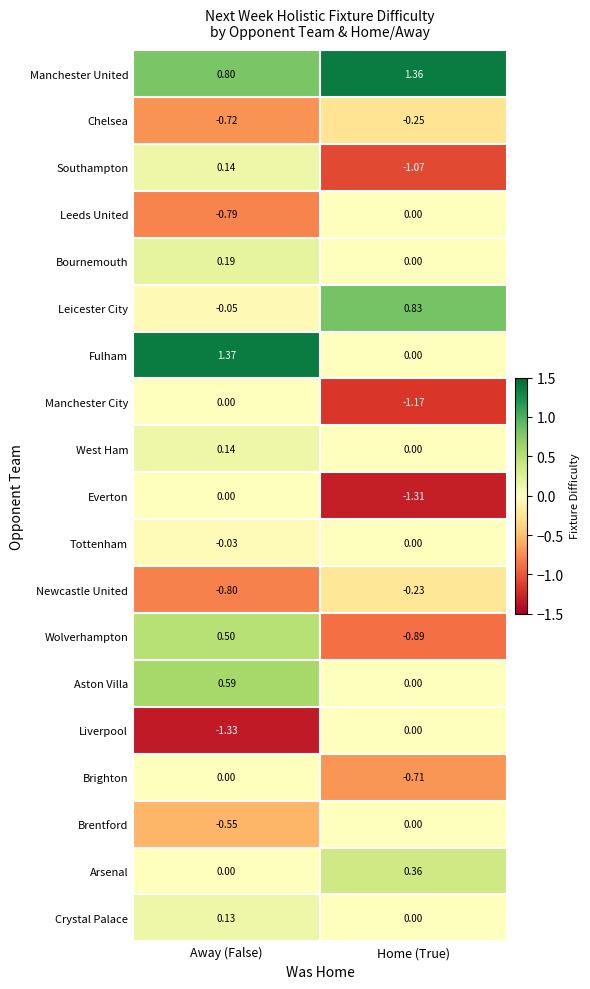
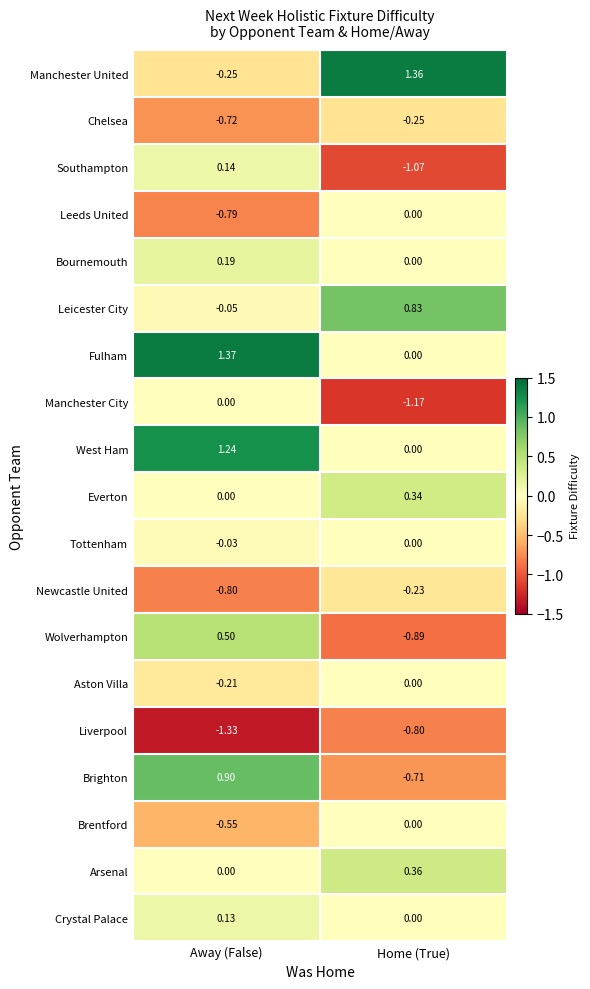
  {
    "Manchester United": {
-     "Away (False)": 0.80,
+     "Away (False)": -0.25,
      "Home (True)": 1.36
    },
    "Chelsea": {
      "Away (False)": -0.72,
      "Home (True)": -0.25
    },
    "Southampton": {
      "Away (False)": 0.14,
      "Home (True)": -1.07
    },
    "Leeds United": {
      "Away (False)": -0.79,
      "Home (True)": 0.00
    },
    "Bournemouth": {
      "Away (False)": 0.19,
      "Home (True)": 0.00
    },
    "Leicester City": {
      "Away (False)": -0.05,
      "Home (True)": 0.83
    },
    "Fulham": {
      "Away (False)": 1.37,
      "Home (True)": 0.00
    },
    "Manchester City": {
      "Away (False)": 0.00,
      "Home (True)": -1.17
    },
    "West Ham": {
-     "Away (False)": 0.14,
+     "Away (False)": 1.24,
      "Home (True)": 0.00
    },
    "Everton": {
      "Away (False)": 0.00,
-     "Home (True)": -1.31
+     "Home (True)": 0.34
    },
    "Tottenham": {
      "Away (False)": -0.03,
      "Home (True)": 0.00
    },
    "Newcastle United": {
      "Away (False)": -0.80,
      "Home (True)": -0.23
    },
    "Wolverhampton": {
      "Away (False)": 0.50,
      "Home (True)": -0.89
    },
    "Aston Villa": {
-     "Away (False)": 0.59,
+     "Away (False)": -0.21,
      "Home (True)": 0.00
    },
    "Liverpool": {
      "Away (False)": -1.33,
-     "Home (True)": 0.00
+     "Home (True)": -0.80
    },
    "Brighton": {
-     "Away (False)": 0.00,
+     "Away (False)": 0.90,
      "Home (True)": -0.71
    },
    "Brentford": {
      "Away (False)": -0.55,
      "Home (True)": 0.00
    },
    "Arsenal": {
      "Away (False)": 0.00,
      "Home (True)": 0.36
    },
    "Crystal Palace": {
      "Away (False)": 0.13,
      "Home (True)": 0.00
    }
  }
